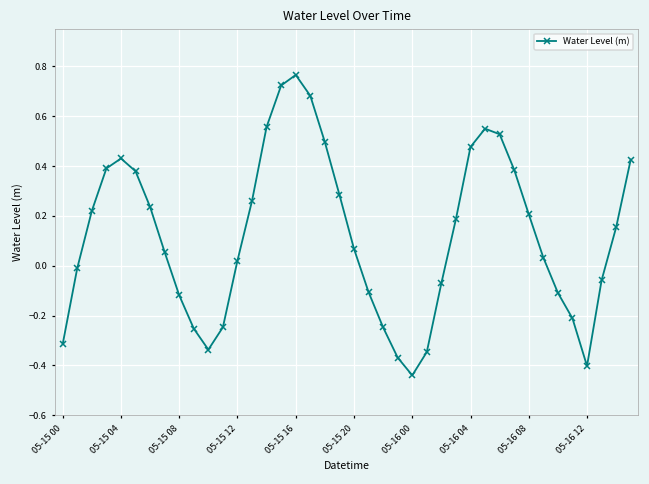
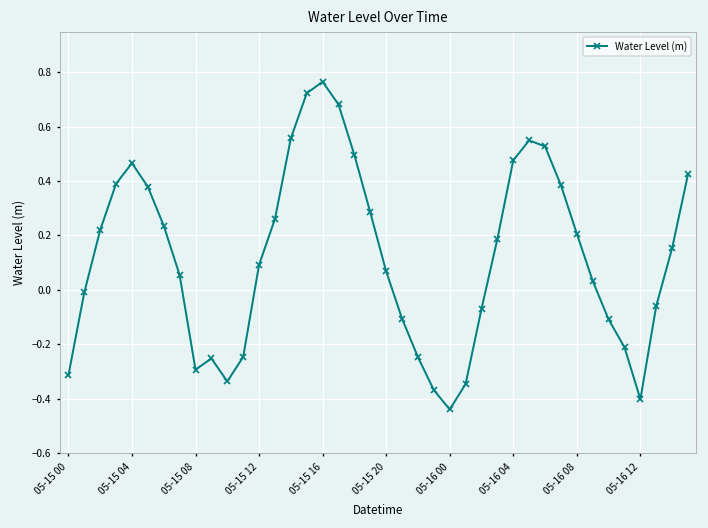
  {
    "05-15 00": -0.31,
-   "05-15 04": 0.43,
-   "05-15 08": -0.12,
-   "05-15 12": 0.02,
+   "05-15 04": 0.47,
+   "05-15 08": -0.29,
+   "05-15 12": 0.09,
    "05-15 16": 0.77,
    "05-15 20": 0.07,
    "05-16 00": -0.44,
    "05-16 04": 0.48,
    "05-16 08": 0.21,
    "05-16 12": -0.40
  }
